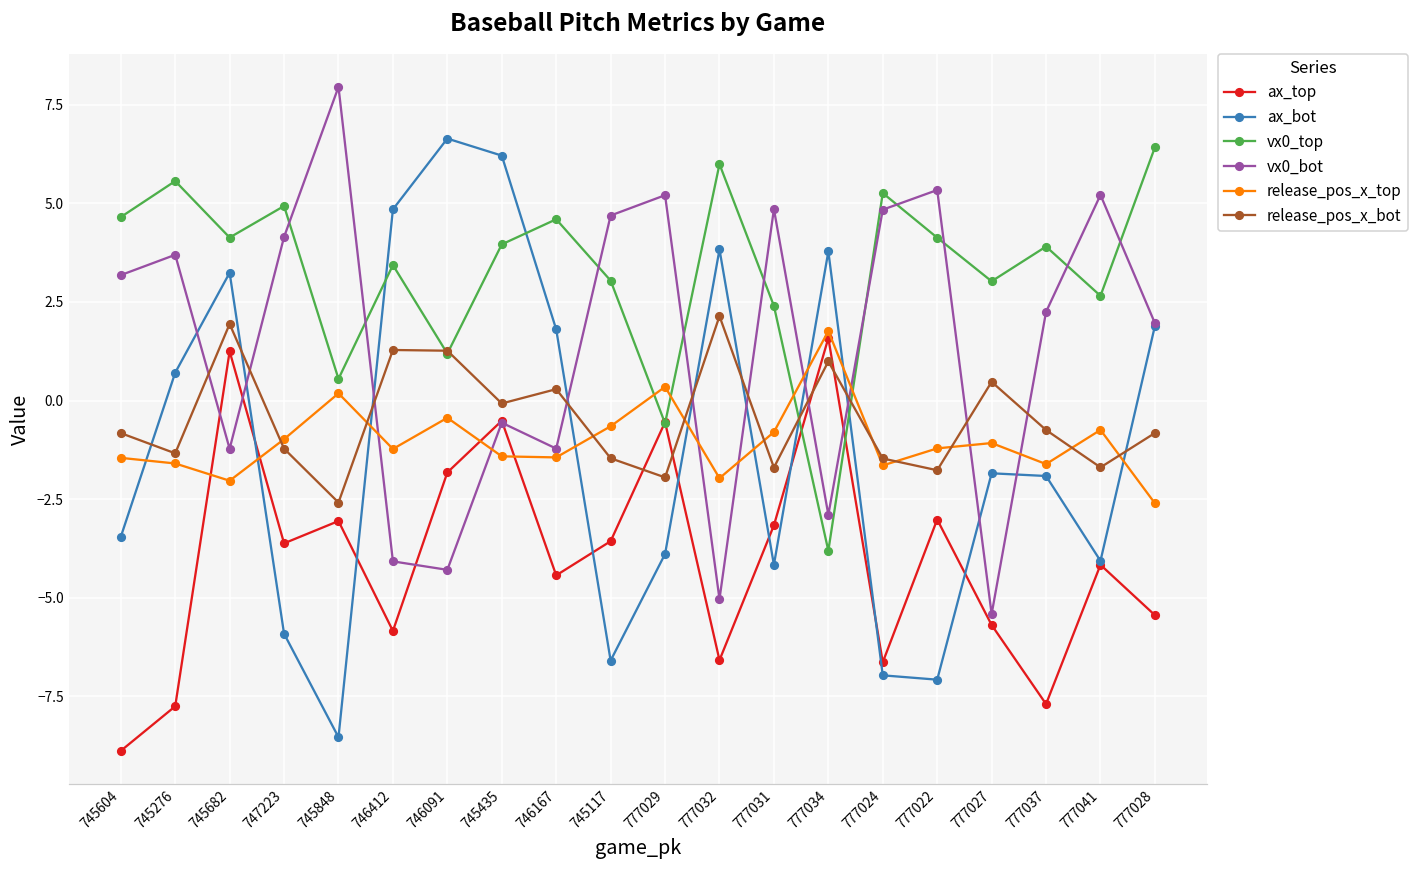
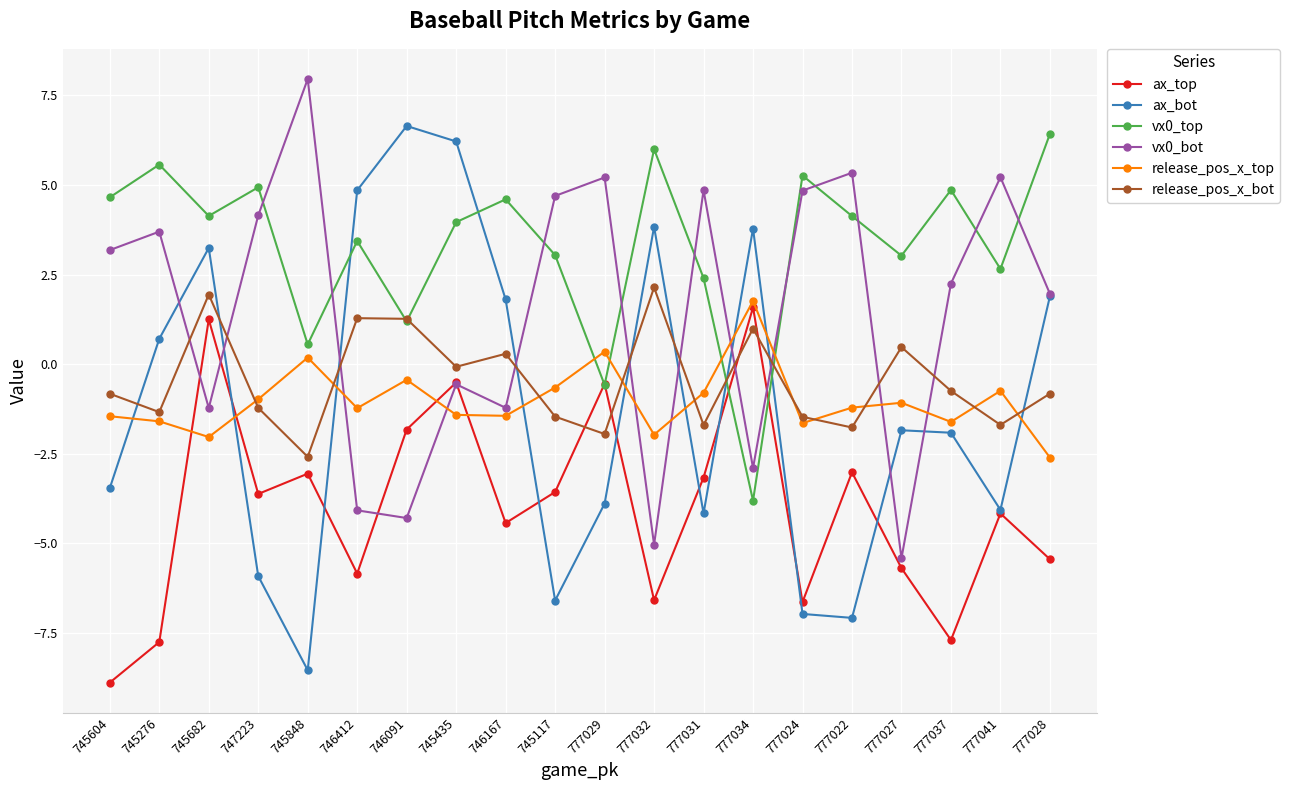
  {
    "ax_top": {
      "745604": -8.9,
      "745276": -7.8,
      "745682": 1.2,
      "747223": -3.6,
      "745848": -3.1,
      "746412": -5.8,
      "746091": -1.8,
      "746167": -4.4,
      "745117": -3.6,
      "777032": -6.6,
      "777031": -3.2,
      "777034": 1.6,
      "777024": -6.6,
      "777022": -3.0,
      "777027": -5.7,
      "777037": -7.7,
      "777041": -4.2,
      "777028": -5.4
    },
    "ax_bot": {
      "745604": -3.5,
      "745276": 0.7,
      "745682": 3.2,
      "747223": -5.9,
      "745848": -8.5,
      "746412": 4.8,
      "746091": 6.6,
      "745435": 6.2,
      "746167": 1.8,
      "745117": -6.6,
      "777029": -3.9,
      "777032": 3.8,
      "777031": -4.2,
      "777034": 3.8,
      "777024": -7.0,
      "777022": -7.1,
      "777027": -1.8,
      "777037": -1.9,
      "777041": -4.1
    },
    "vx0_top": {
      "745604": 4.7,
      "745276": 5.6,
      "745682": 4.1,
      "747223": 4.9,
      "745848": 0.6,
      "746412": 3.4,
      "746091": 1.2,
      "745435": 4.0,
      "746167": 4.6,
      "745117": 3.0,
      "777032": 6.0,
      "777031": 2.4,
      "777034": -3.8,
      "777024": 5.3,
      "777022": 4.1,
      "777027": 3.0,
-     "777037": 3.9,
+     "777037": 4.9,
      "777041": 2.7,
      "777028": 6.4
    },
    "vx0_bot": {
      "745604": 3.2,
      "745276": 3.7,
      "745682": -1.2,
      "747223": 4.1,
      "745848": 8.0,
      "746412": -4.1,
      "746091": -4.3,
      "746167": -1.2,
      "745117": 4.7,
      "777029": 5.2,
      "777032": -5.0,
      "777031": 4.9,
      "777034": -2.9,
      "777024": 4.8,
      "777022": 5.3,
      "777027": -5.4,
      "777037": 2.2,
      "777041": 5.2
    },
    "release_pos_x_top": {
      "745604": -1.5,
      "745276": -1.6,
      "745682": -2.0,
      "747223": -1.0,
      "745848": 0.2,
      "746412": -1.2,
      "746091": -0.4,
      "745435": -1.4,
      "746167": -1.4,
      "745117": -0.7,
      "777029": 0.3,
      "777032": -2.0,
      "777031": -0.8,
      "777034": 1.8,
      "777024": -1.6,
      "777022": -1.2,
      "777027": -1.1,
      "777037": -1.6,
      "777041": -0.7,
      "777028": -2.6
    },
    "release_pos_x_bot": {
      "745604": -0.8,
      "745276": -1.3,
      "745682": 1.9,
      "747223": -1.2,
      "745848": -2.6,
      "746412": 1.3,
      "746091": 1.3,
      "745435": -0.1,
      "746167": 0.3,
      "745117": -1.5,
      "777029": -1.9,
      "777032": 2.1,
      "777031": -1.7,
      "777034": 1.0,
      "777024": -1.5,
      "777022": -1.8,
      "777027": 0.5,
      "777037": -0.7,
      "777041": -1.7,
      "777028": -0.8
    }
  }
